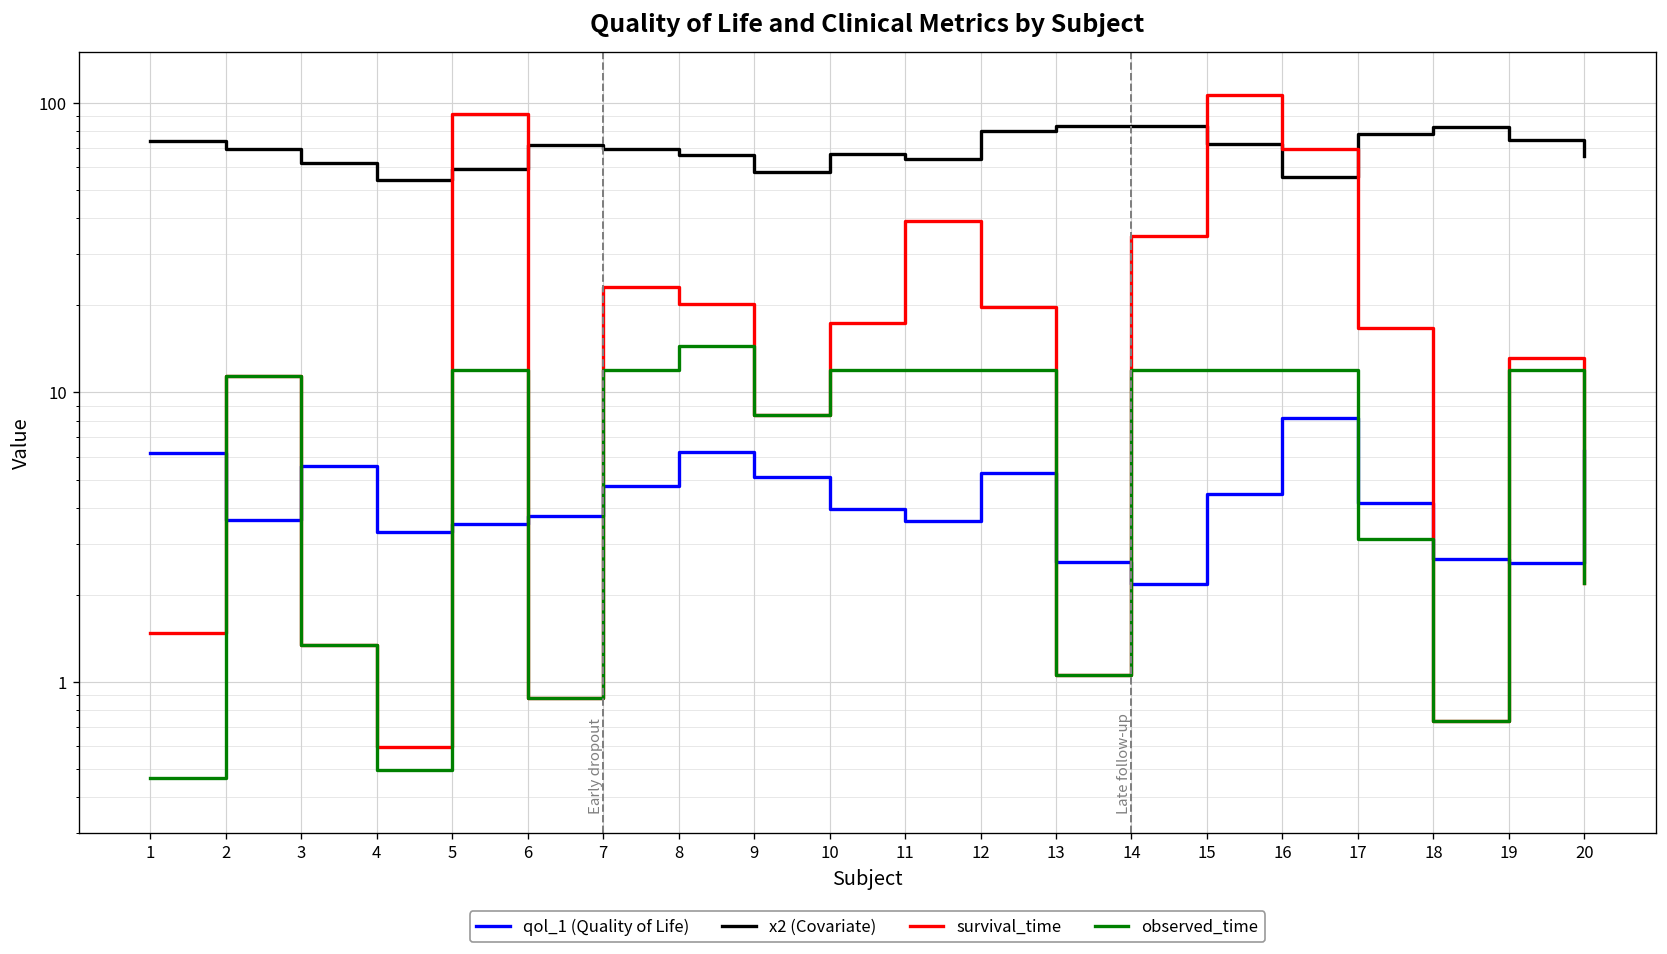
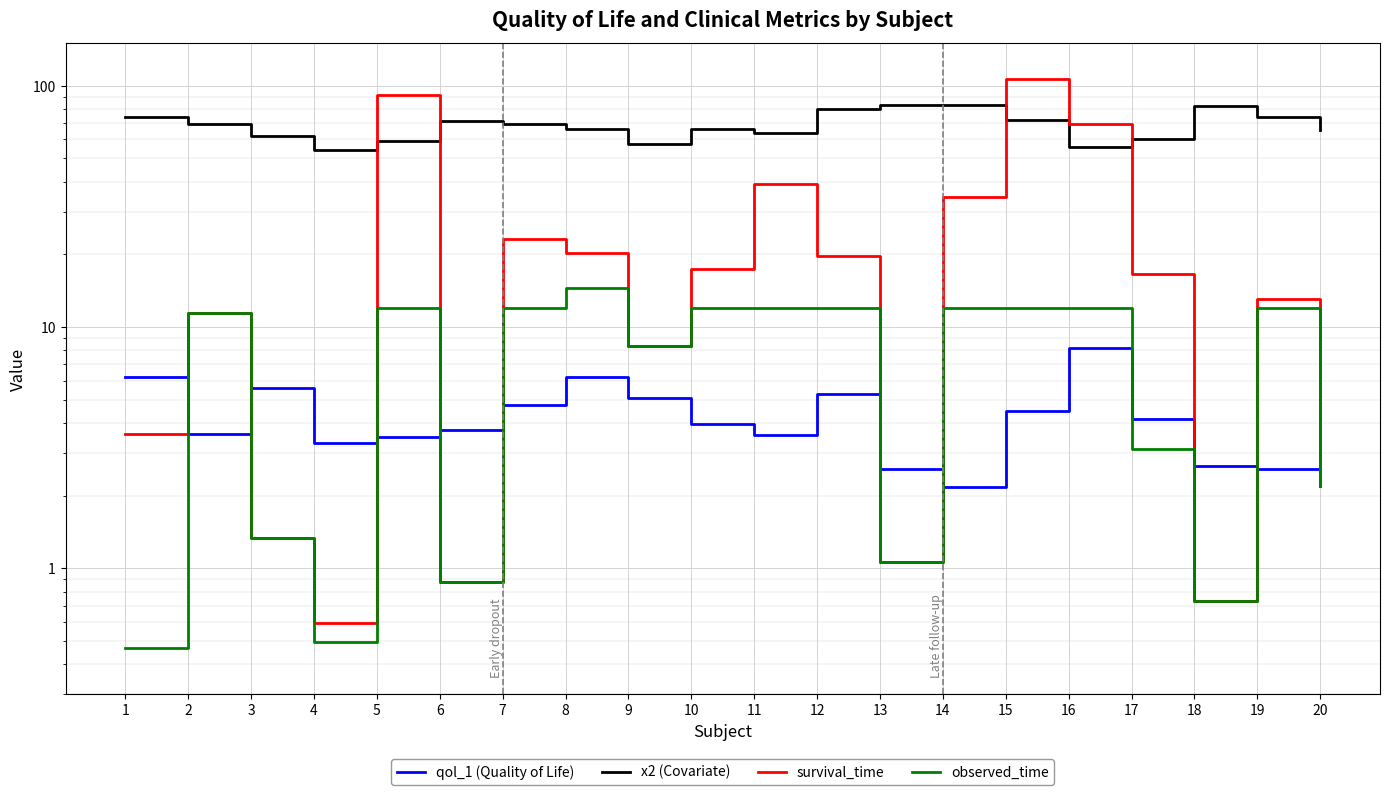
  {
    "qol_1 (Quality of Life)": {
      "1": 6.2,
      "2": 3.6,
      "3": 5.6,
      "4": 3.3,
      "5": 3.5,
      "6": 3.7,
      "7": 4.7,
      "8": 6.2,
      "9": 5.1,
      "10": 4.0,
      "11": 3.6,
      "12": 5.3,
      "13": 2.6,
      "14": 2.2,
      "15": 4.5,
      "16": 8.2,
      "17": 4.2,
      "18": 2.6,
      "19": 2.6,
      "20": 6.3
    },
    "x2 (Covariate)": {
      "1": 74,
      "2": 69,
      "3": 62,
      "4": 54,
      "5": 59,
      "6": 72,
      "7": 70,
      "8": 66,
      "9": 58,
      "10": 67,
      "11": 64,
      "12": 80,
      "13": 83,
      "14": 83,
      "15": 72,
      "16": 56,
-     "17": 78,
+     "17": 60,
      "18": 83,
      "19": 74,
      "20": 66
    },
    "survival_time": {
-     "1": 1.5,
+     "1": 3.6,
      "4": 0.6,
      "5": 92,
      "7": 23,
      "8": 20,
      "10": 17,
      "11": 39,
      "12": 20,
      "14": 35,
      "15": 110,
      "16": 69,
      "17": 17,
      "19": 13
    },
    "observed_time": {
      "1": 0.47,
      "4": 0.5,
      "5": 12,
      "7": 12,
      "8": 15,
      "10": 12,
      "11": 12,
      "12": 12,
      "14": 12,
      "15": 12,
      "16": 12,
      "17": 3.1,
      "19": 12
    }
  }
